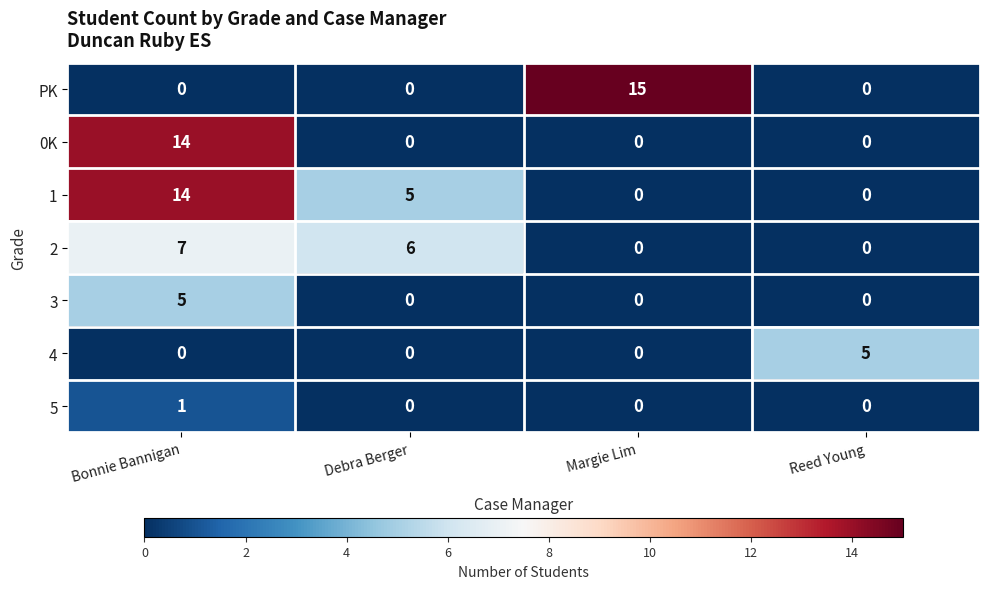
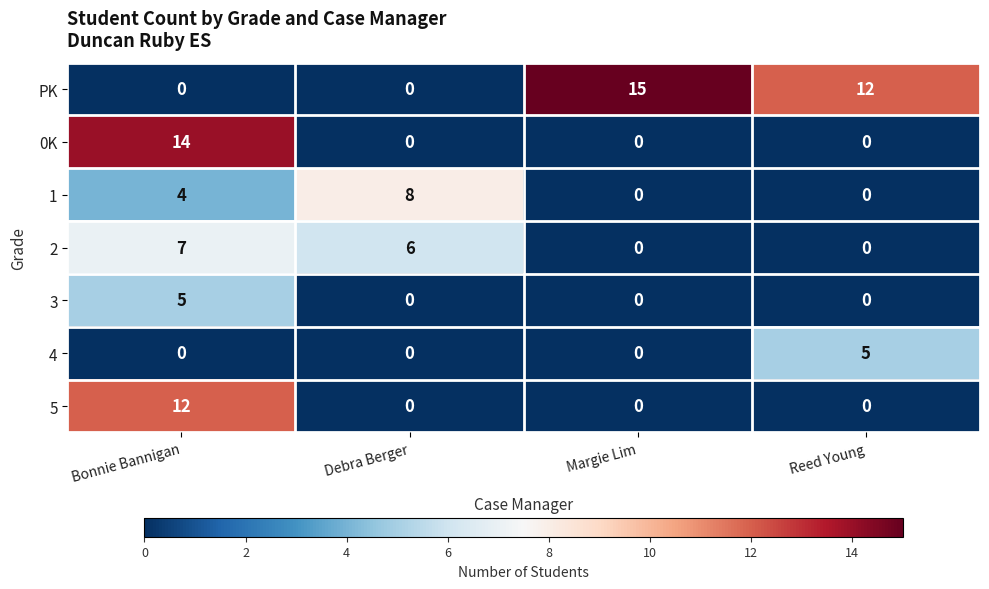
  {
    "PK": {
      "Bonnie Bannigan": 0,
      "Debra Berger": 0,
      "Margie Lim": 15,
-     "Reed Young": 0
+     "Reed Young": 12
    },
    "0K": {
      "Bonnie Bannigan": 14,
      "Debra Berger": 0,
      "Margie Lim": 0,
      "Reed Young": 0
    },
    "1": {
-     "Bonnie Bannigan": 14,
-     "Debra Berger": 5,
+     "Bonnie Bannigan": 4,
+     "Debra Berger": 8,
      "Margie Lim": 0,
      "Reed Young": 0
    },
    "2": {
      "Bonnie Bannigan": 7,
      "Debra Berger": 6,
      "Margie Lim": 0,
      "Reed Young": 0
    },
    "3": {
      "Bonnie Bannigan": 5,
      "Debra Berger": 0,
      "Margie Lim": 0,
      "Reed Young": 0
    },
    "4": {
      "Bonnie Bannigan": 0,
      "Debra Berger": 0,
      "Margie Lim": 0,
      "Reed Young": 5
    },
    "5": {
-     "Bonnie Bannigan": 1,
+     "Bonnie Bannigan": 12,
      "Debra Berger": 0,
      "Margie Lim": 0,
      "Reed Young": 0
    }
  }
